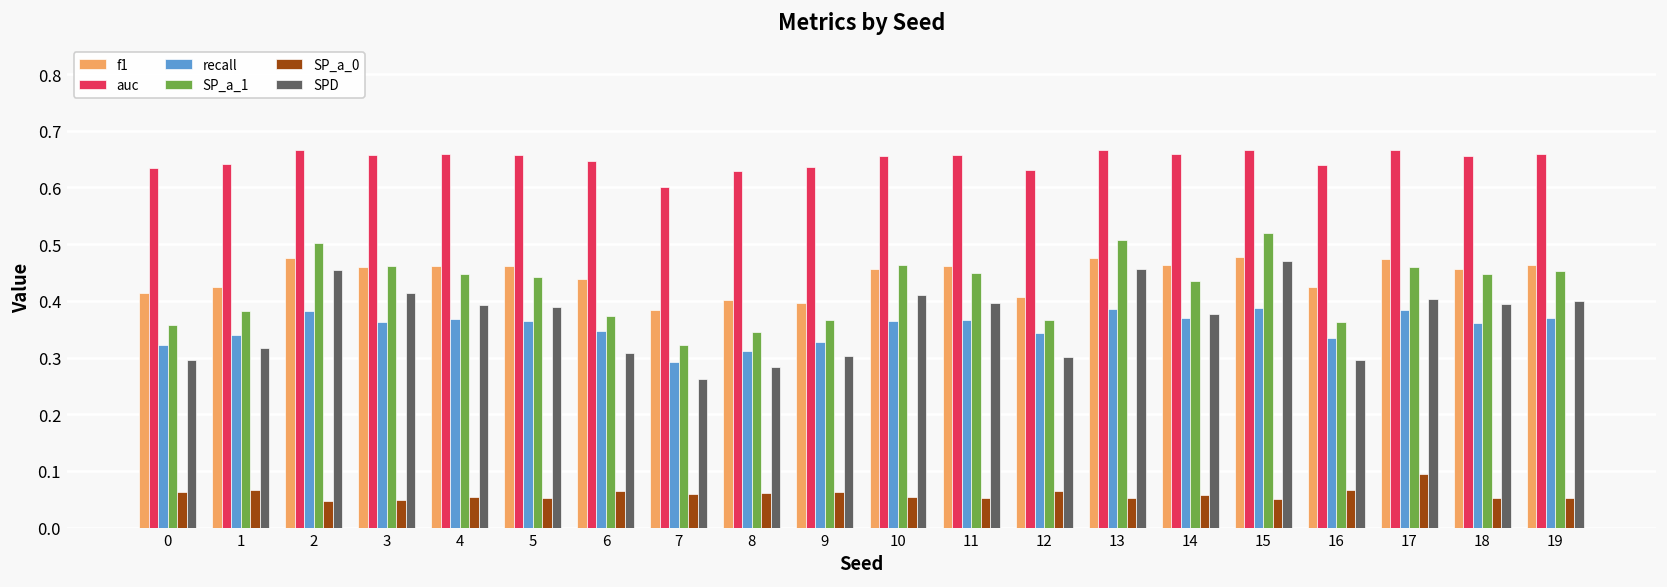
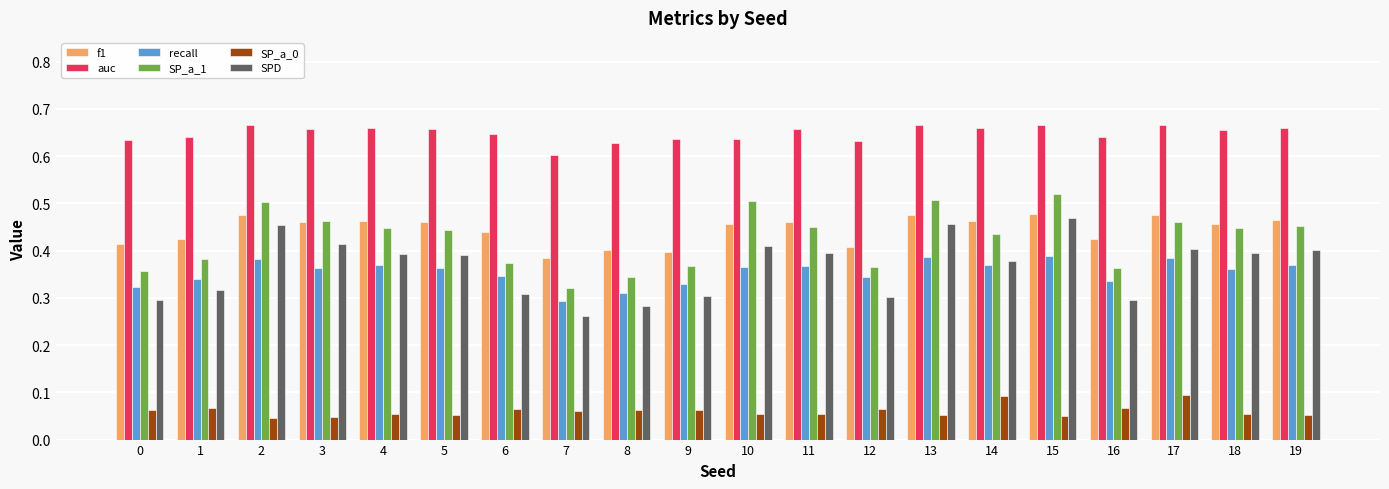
  {
    "f1": {
      "0": 0.41,
      "1": 0.43,
      "2": 0.48,
      "3": 0.46,
      "4": 0.46,
      "5": 0.46,
      "6": 0.44,
      "7": 0.38,
      "8": 0.40,
      "9": 0.40,
      "10": 0.46,
      "11": 0.46,
      "12": 0.41,
      "13": 0.48,
      "14": 0.46,
      "15": 0.48,
      "16": 0.43,
      "17": 0.47,
      "18": 0.46,
      "19": 0.46
    },
    "auc": {
      "0": 0.63,
      "1": 0.64,
      "2": 0.67,
      "3": 0.66,
      "4": 0.66,
      "5": 0.66,
      "6": 0.65,
      "7": 0.60,
      "8": 0.63,
      "9": 0.64,
-     "10": 0.66,
+     "10": 0.64,
      "11": 0.66,
      "12": 0.63,
      "13": 0.67,
      "14": 0.66,
      "15": 0.67,
      "16": 0.64,
      "17": 0.67,
      "18": 0.66,
      "19": 0.66
    },
    "recall": {
      "0": 0.32,
      "1": 0.34,
      "2": 0.38,
      "3": 0.36,
      "4": 0.37,
      "5": 0.36,
      "6": 0.35,
      "7": 0.29,
      "8": 0.31,
      "9": 0.33,
      "10": 0.36,
      "11": 0.37,
      "12": 0.34,
      "13": 0.39,
      "14": 0.37,
      "15": 0.39,
      "16": 0.34,
      "17": 0.38,
      "18": 0.36,
      "19": 0.37
    },
    "SP_a_1": {
      "0": 0.36,
      "1": 0.38,
      "2": 0.50,
      "3": 0.46,
      "4": 0.45,
      "5": 0.44,
      "6": 0.37,
      "7": 0.32,
      "8": 0.34,
      "9": 0.37,
-     "10": 0.46,
+     "10": 0.51,
      "11": 0.45,
      "12": 0.37,
      "13": 0.51,
      "14": 0.43,
      "15": 0.52,
      "16": 0.36,
      "17": 0.46,
      "18": 0.45,
      "19": 0.45
    },
    "SP_a_0": {
      "0": 0.06,
      "1": 0.07,
      "2": 0.05,
      "3": 0.05,
      "4": 0.05,
      "5": 0.05,
      "6": 0.06,
      "7": 0.06,
      "8": 0.06,
      "9": 0.06,
      "10": 0.05,
      "11": 0.05,
      "12": 0.06,
      "13": 0.05,
-     "14": 0.06,
+     "14": 0.09,
      "15": 0.05,
      "16": 0.07,
      "17": 0.10,
      "18": 0.05,
      "19": 0.05
    },
    "SPD": {
      "0": 0.30,
      "1": 0.32,
      "2": 0.46,
      "3": 0.41,
      "4": 0.39,
      "5": 0.39,
      "6": 0.31,
      "7": 0.26,
      "8": 0.28,
      "9": 0.30,
      "10": 0.41,
      "11": 0.40,
      "12": 0.30,
      "13": 0.46,
      "14": 0.38,
      "15": 0.47,
      "16": 0.30,
      "17": 0.40,
      "18": 0.39,
      "19": 0.40
    }
  }
